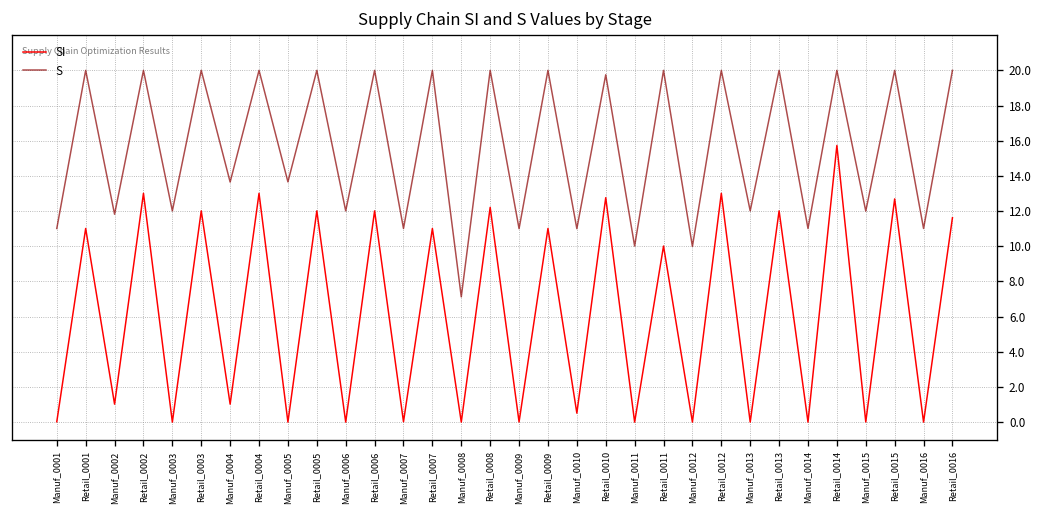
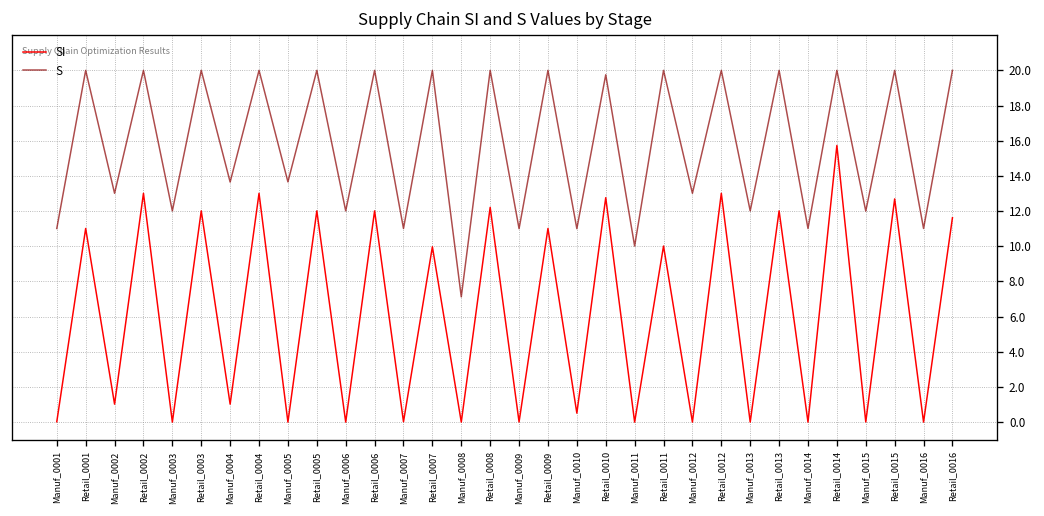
  {
    "SI": {
      "Manuf_0001": 0.0,
      "Retail_0001": 11.0,
      "Manuf_0002": 1.0,
      "Retail_0002": 13.0,
      "Manuf_0003": 0.0,
      "Retail_0003": 12.0,
      "Manuf_0004": 1.0,
      "Retail_0004": 13.0,
      "Manuf_0005": 0.0,
      "Retail_0005": 12.0,
      "Manuf_0006": 0.0,
      "Retail_0006": 12.0,
      "Manuf_0007": 0.0,
-     "Retail_0007": 11.0,
+     "Retail_0007": 10.0,
      "Manuf_0008": 0.0,
      "Retail_0008": 12.2,
      "Manuf_0009": 0.0,
      "Retail_0009": 11.0,
      "Manuf_0010": 0.5,
      "Retail_0010": 12.8,
      "Manuf_0011": 0.0,
      "Retail_0011": 10.0,
      "Manuf_0012": 0.0,
      "Retail_0012": 13.0,
      "Manuf_0013": 0.0,
      "Retail_0013": 12.0,
      "Manuf_0014": 0.0,
      "Retail_0014": 15.7,
      "Manuf_0015": 0.0,
      "Retail_0015": 12.7,
      "Manuf_0016": 0.0,
      "Retail_0016": 11.6
    },
    "S": {
      "Manuf_0001": 11.0,
      "Retail_0001": 20.0,
-     "Manuf_0002": 11.8,
+     "Manuf_0002": 13.0,
      "Retail_0002": 20.0,
      "Manuf_0003": 12.0,
      "Retail_0003": 20.0,
      "Manuf_0004": 13.7,
      "Retail_0004": 20.0,
      "Manuf_0005": 13.7,
      "Retail_0005": 20.0,
      "Manuf_0006": 12.0,
      "Retail_0006": 20.0,
      "Manuf_0007": 11.0,
      "Retail_0007": 20.0,
      "Manuf_0008": 7.1,
      "Retail_0008": 20.0,
      "Manuf_0009": 11.0,
      "Retail_0009": 20.0,
      "Manuf_0010": 11.0,
      "Retail_0010": 19.8,
      "Manuf_0011": 10.0,
      "Retail_0011": 20.0,
-     "Manuf_0012": 10.0,
+     "Manuf_0012": 13.0,
      "Retail_0012": 20.0,
      "Manuf_0013": 12.0,
      "Retail_0013": 20.0,
      "Manuf_0014": 11.0,
      "Retail_0014": 20.0,
      "Manuf_0015": 12.0,
      "Retail_0015": 20.0,
      "Manuf_0016": 11.0,
      "Retail_0016": 20.0
    }
  }
